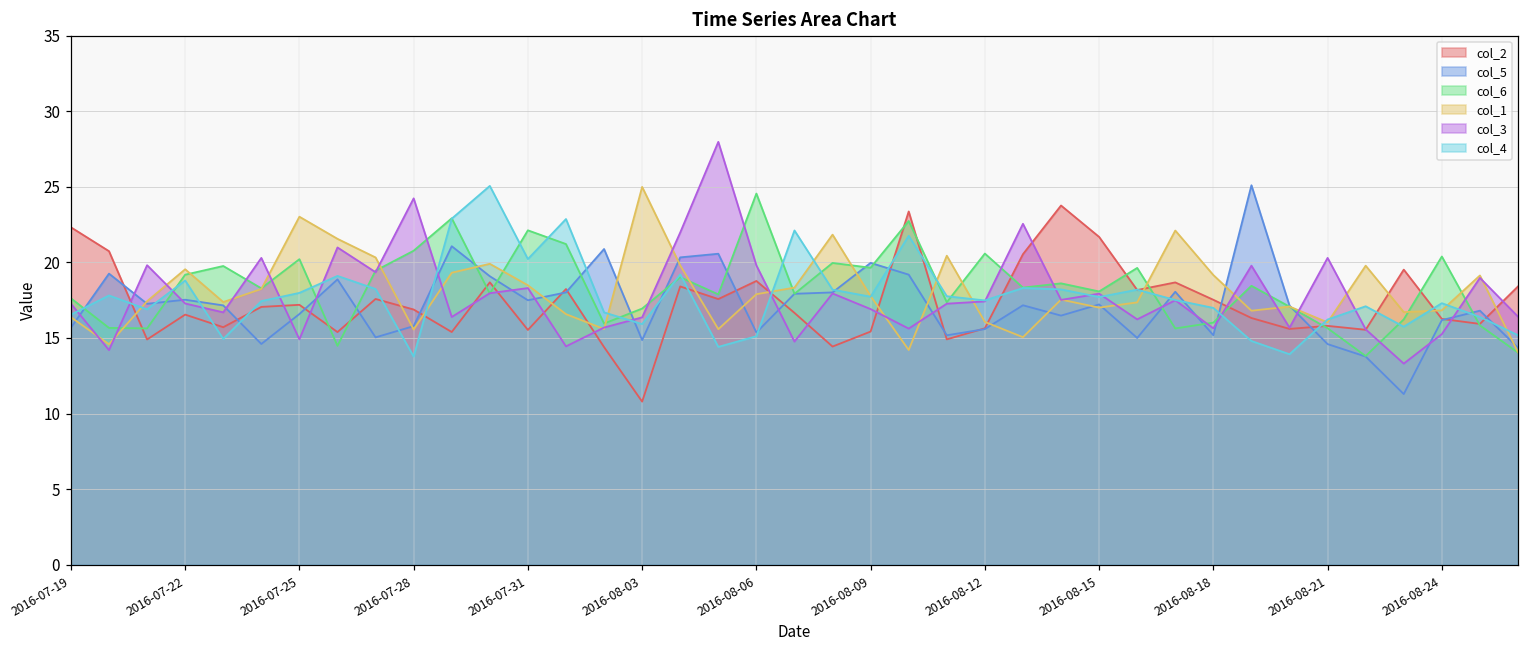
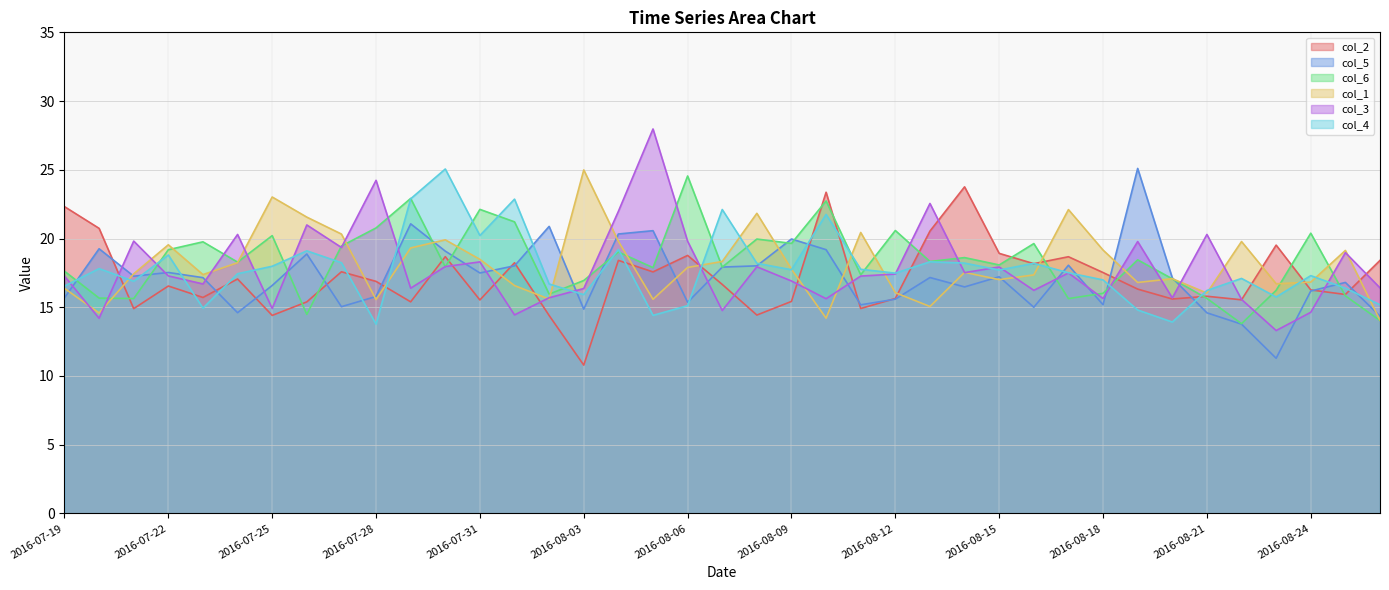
  {
    "col_2": {
      "2016-07-19": 22.3,
      "2016-07-22": 16.5,
-     "2016-07-25": 17.2,
+     "2016-07-25": 14.4,
      "2016-07-28": 16.9,
      "2016-07-31": 15.5,
      "2016-08-03": 10.8,
      "2016-08-06": 18.8,
      "2016-08-09": 15.4,
-     "2016-08-15": 21.7,
+     "2016-08-15": 18.9,
      "2016-08-18": 17.5
    },
    "col_6": {
      "2016-07-19": 17.6,
      "2016-07-22": 19.2,
      "2016-07-25": 20.2,
      "2016-07-28": 20.8,
      "2016-07-31": 22.1,
      "2016-08-03": 16.9,
      "2016-08-06": 24.6,
      "2016-08-09": 19.6,
      "2016-08-12": 20.6,
      "2016-08-18": 16.0,
      "2016-08-24": 20.4
    },
    "col_1": {
      "2016-07-22": 19.5,
      "2016-07-25": 23.0,
      "2016-07-28": 15.6,
      "2016-08-03": 25.0,
      "2016-08-06": 17.9,
      "2016-08-12": 16.1,
      "2016-08-15": 17.0,
      "2016-08-18": 19.2,
      "2016-08-21": 16.0,
      "2016-08-24": 16.8
    },
    "col_3": {
      "2016-07-19": 17.3,
      "2016-07-22": 17.3,
      "2016-07-25": 14.9,
      "2016-07-28": 24.2,
      "2016-08-03": 16.4,
      "2016-08-06": 19.8,
      "2016-08-09": 16.9,
      "2016-08-18": 15.6,
      "2016-08-21": 20.3,
-     "2016-08-24": 15.3
+     "2016-08-24": 14.6
    }
  }
